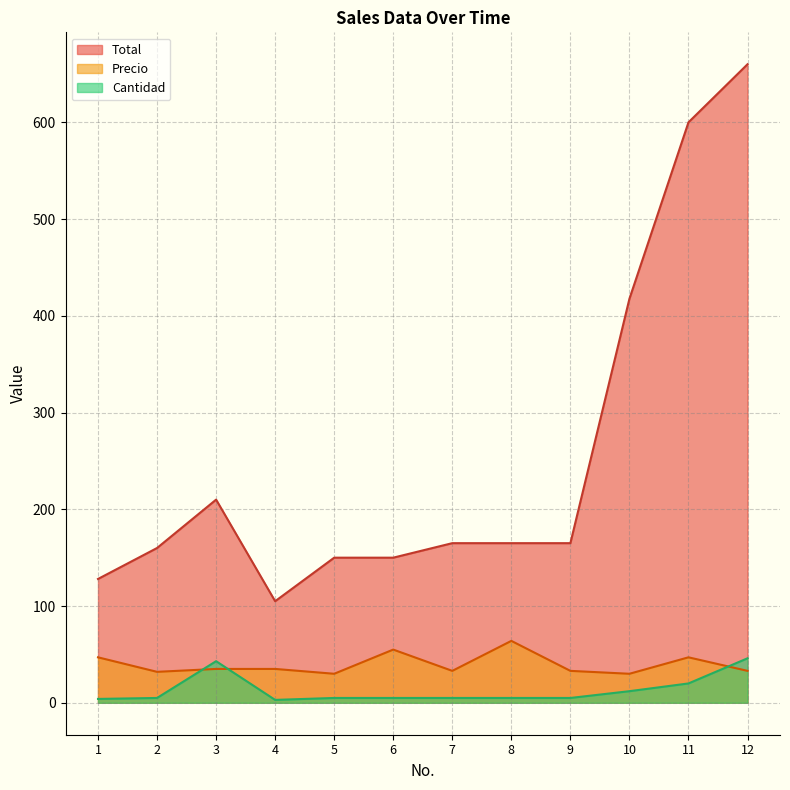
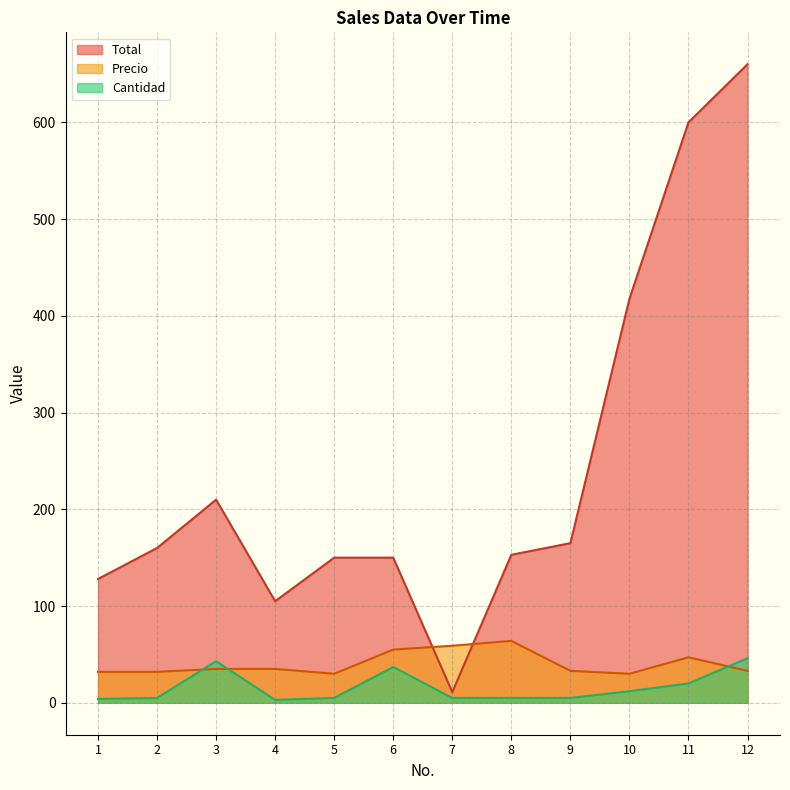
  {
    "Total": {
      "1": 130,
      "2": 160,
      "3": 210,
      "4": 110,
      "5": 150,
      "6": 150,
-     "7": 170,
-     "8": 170,
+     "7": 10,
+     "8": 150,
      "9": 170,
      "10": 420,
      "11": 600,
      "12": 660
    },
    "Precio": {
-     "1": 50,
+     "1": 30,
      "2": 30,
      "3": 40,
      "4": 40,
      "5": 30,
      "6": 60,
-     "7": 30,
+     "7": 60,
      "8": 60,
      "9": 30,
      "10": 30,
      "11": 50,
      "12": 30
    },
    "Cantidad": {
      "1": 0,
      "2": 10,
      "3": 40,
      "4": 0,
      "5": 10,
-     "6": 10,
+     "6": 40,
      "7": 10,
      "8": 10,
      "9": 10,
      "10": 10,
      "11": 20,
      "12": 50
    }
  }
